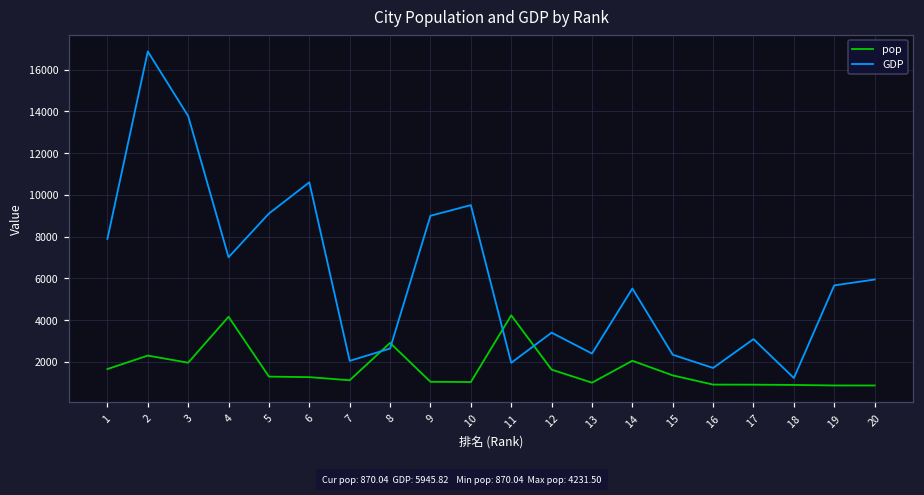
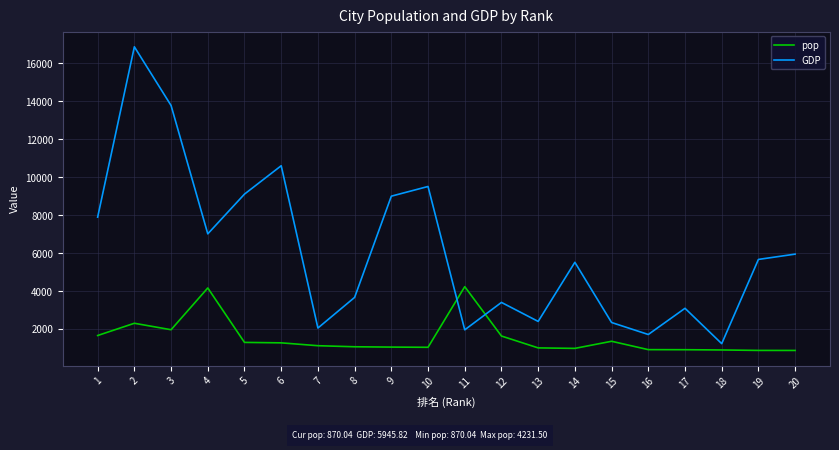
  {
    "pop": {
      "1": 1700,
      "2": 2300,
      "3": 2000,
      "4": 4200,
      "5": 1300,
      "6": 1300,
      "7": 1100,
-     "8": 2900,
+     "8": 1100,
      "9": 1000,
      "10": 1000,
      "11": 4200,
      "12": 1600,
      "13": 1000,
-     "14": 2100,
+     "14": 1000,
      "15": 1400,
      "16": 900,
      "17": 900,
      "18": 900,
      "19": 900,
      "20": 900
    },
    "GDP": {
      "1": 7900,
      "2": 16900,
      "3": 13800,
      "4": 7000,
      "5": 9100,
      "6": 10600,
      "7": 2100,
-     "8": 2600,
+     "8": 3700,
      "9": 9000,
      "10": 9500,
      "11": 2000,
      "12": 3400,
      "13": 2400,
      "14": 5500,
      "15": 2300,
      "16": 1700,
      "17": 3100,
      "18": 1200,
      "19": 5700,
      "20": 5900
    }
  }
